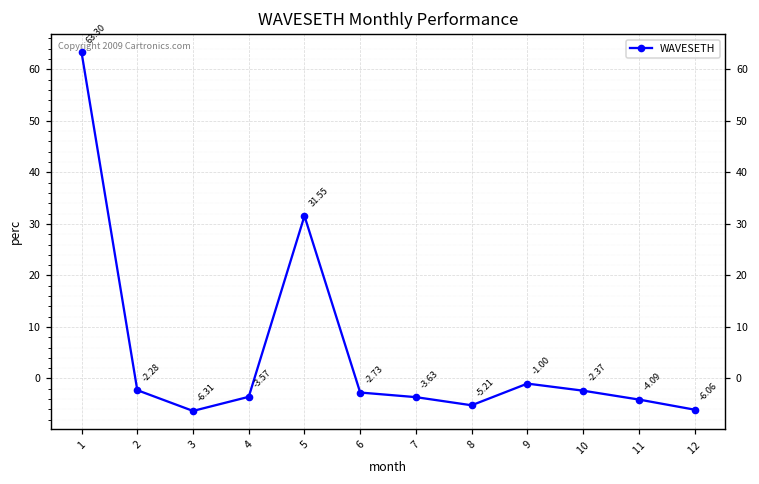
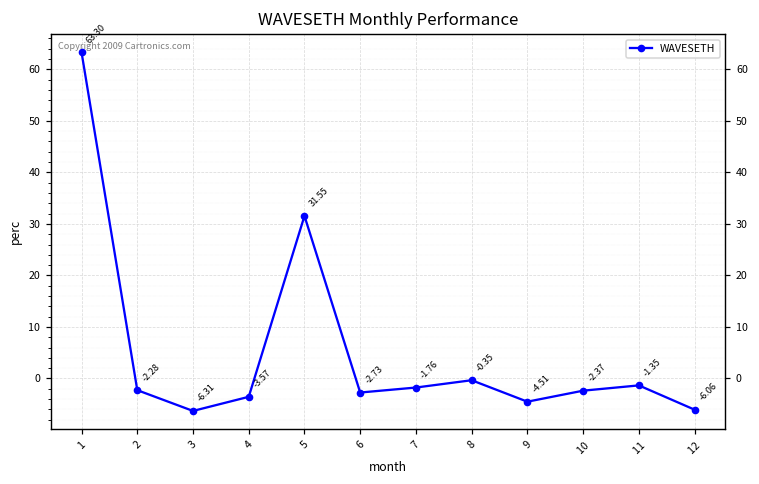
  {
    "1": 63.30,
    "2": -2.28,
    "3": -6.31,
    "4": -3.57,
    "5": 31.55,
    "6": -2.73,
-   "7": -3.63,
-   "8": -5.21,
-   "9": -1.00,
+   "7": -1.76,
+   "8": -0.35,
+   "9": -4.51,
    "10": -2.37,
-   "11": -4.09,
+   "11": -1.35,
    "12": -6.06
  }
